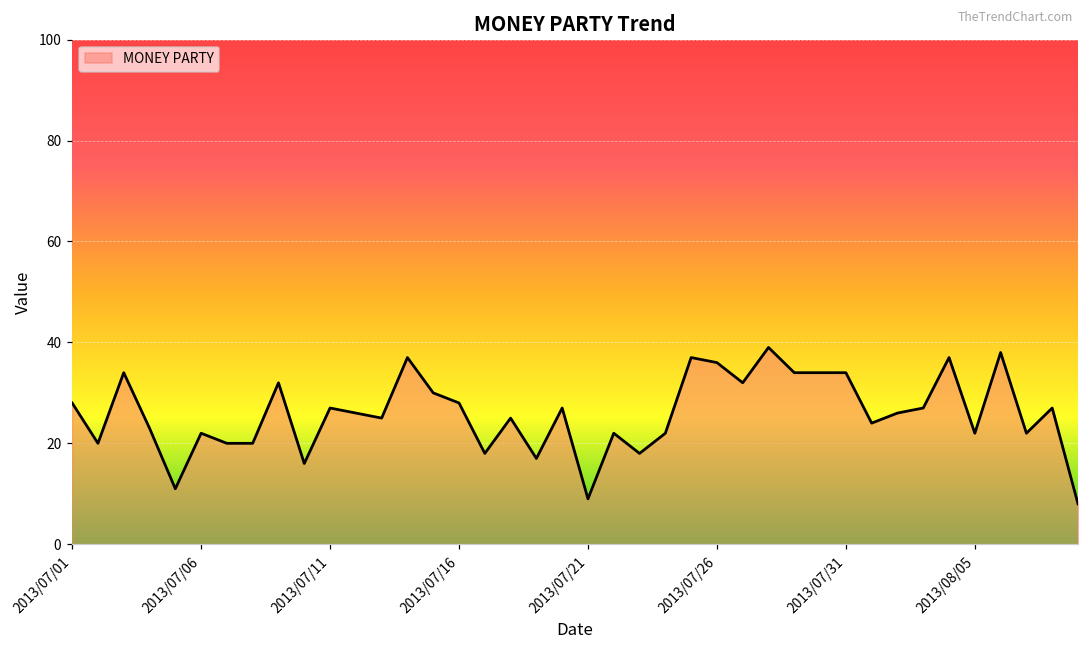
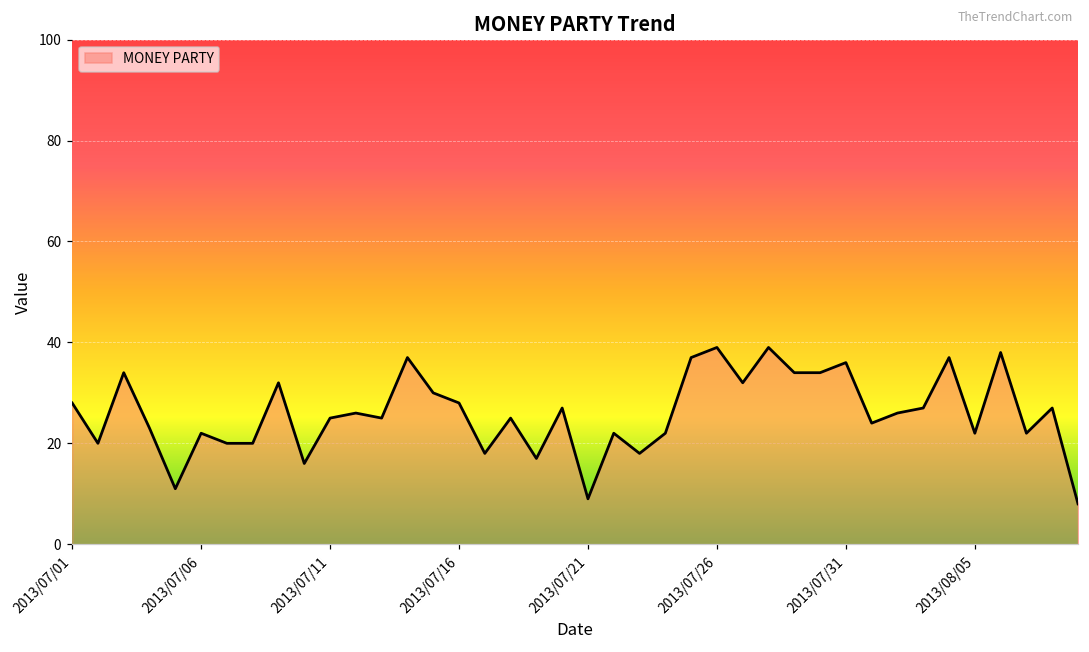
  {
    "2013/07/01": 28,
    "2013/07/06": 22,
-   "2013/07/11": 27,
+   "2013/07/11": 25,
    "2013/07/16": 28,
    "2013/07/21": 9,
-   "2013/07/26": 36,
-   "2013/07/31": 34,
+   "2013/07/26": 39,
+   "2013/07/31": 36,
    "2013/08/05": 22
  }
